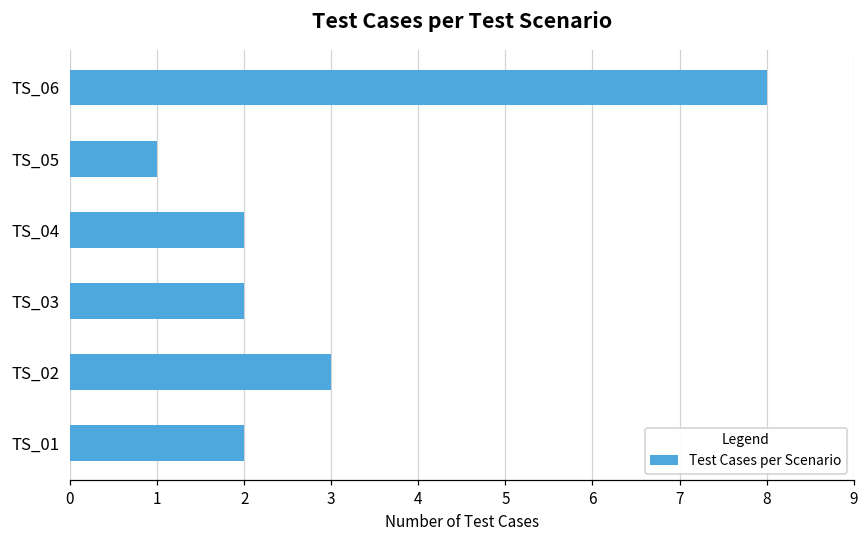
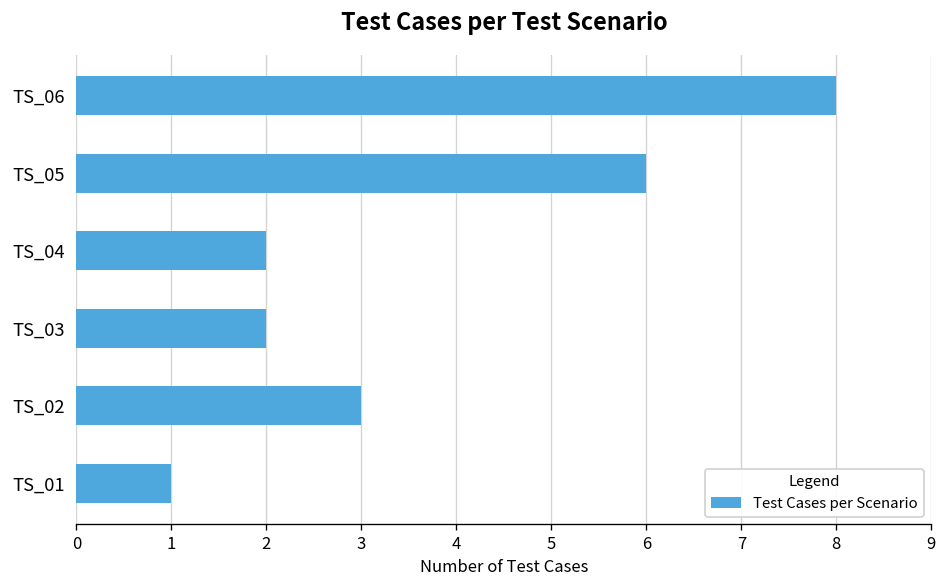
  {
    "TS_06": 8,
-   "TS_05": 1,
+   "TS_05": 6,
    "TS_04": 2,
    "TS_03": 2,
    "TS_02": 3,
-   "TS_01": 2
+   "TS_01": 1
  }
